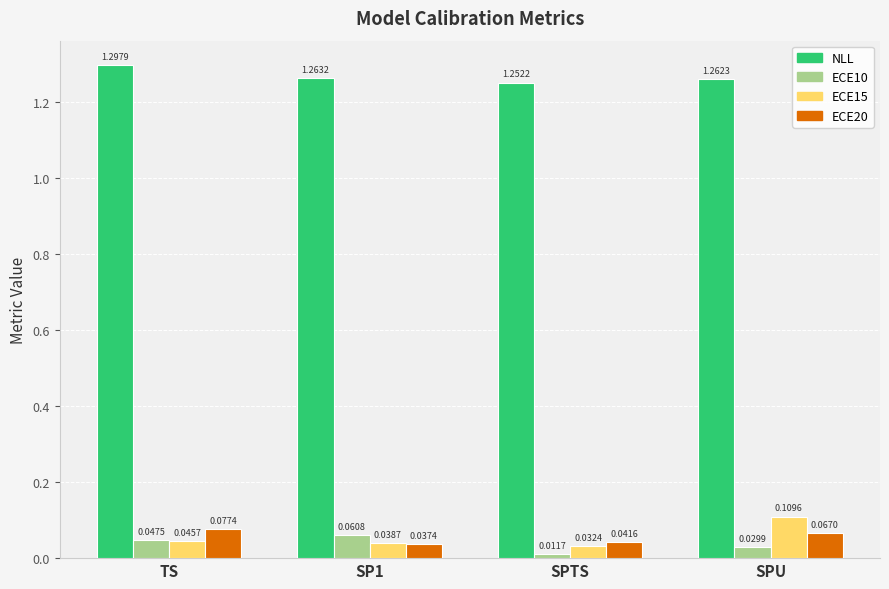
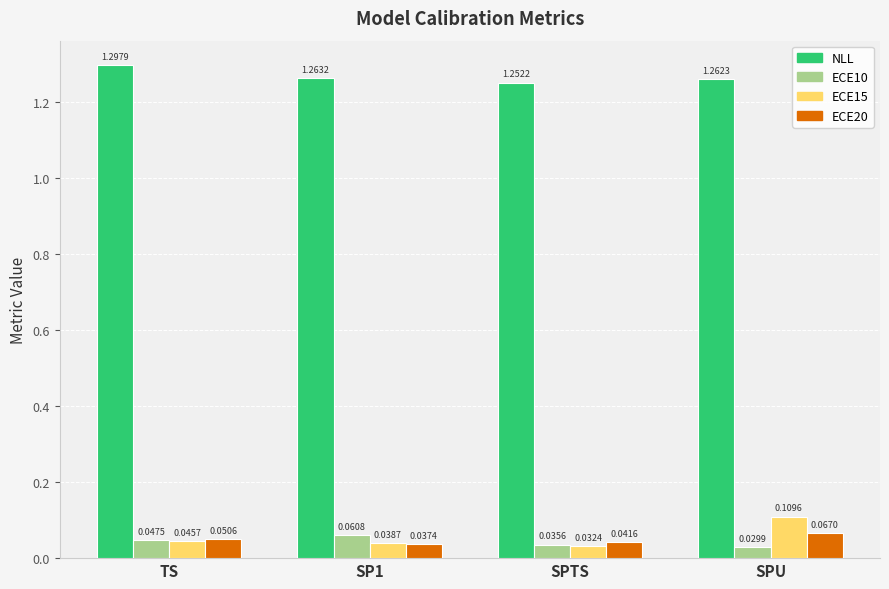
  {
    "NLL": {
      "TS": 1.2979,
      "SP1": 1.2632,
      "SPTS": 1.2522,
      "SPU": 1.2623
    },
    "ECE10": {
      "TS": 0.0475,
      "SP1": 0.0608,
-     "SPTS": 0.0117,
+     "SPTS": 0.0356,
      "SPU": 0.0299
    },
    "ECE15": {
      "TS": 0.0457,
      "SP1": 0.0387,
      "SPTS": 0.0324,
      "SPU": 0.1096
    },
    "ECE20": {
-     "TS": 0.0774,
+     "TS": 0.0506,
      "SP1": 0.0374,
      "SPTS": 0.0416,
      "SPU": 0.0670
    }
  }
